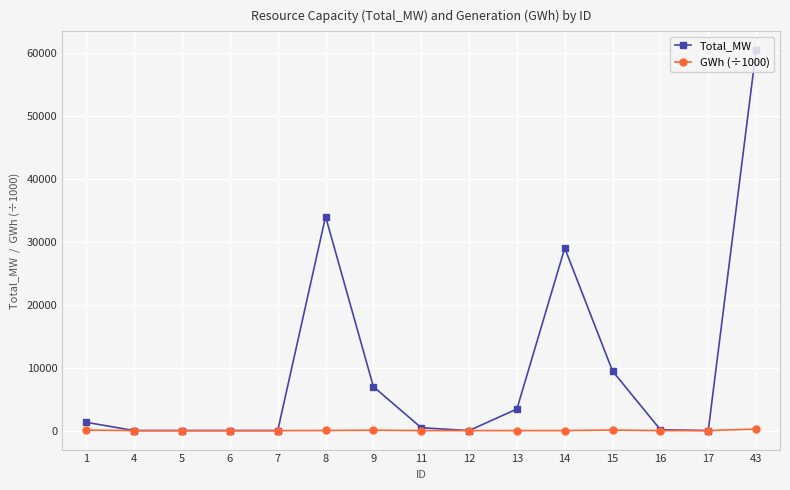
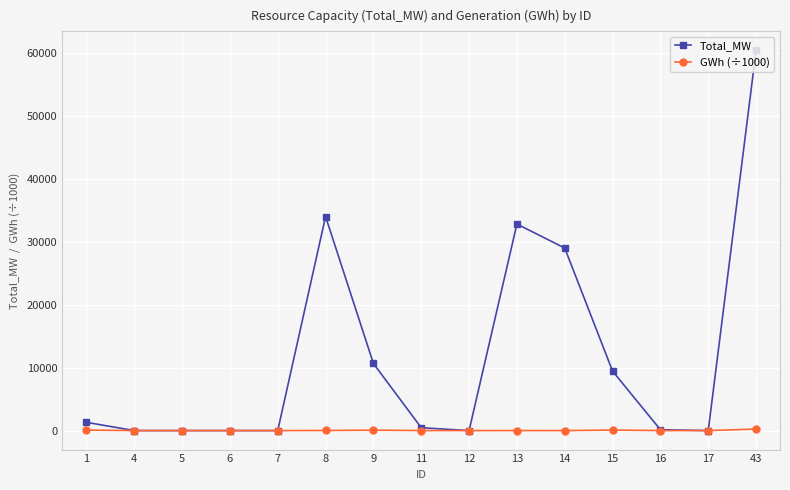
  {
    "Total_MW": {
      "1": 1000,
      "8": 34000,
-     "9": 7000,
+     "9": 11000,
      "11": 0,
-     "13": 3000,
+     "13": 33000,
      "14": 29000,
      "15": 9000
    },
    "GWh (÷1000)": {
      "1": 0,
      "8": 0,
      "9": 0,
      "11": 0,
      "13": 0,
      "14": 0,
      "15": 0,
      "43": 0
    }
  }
